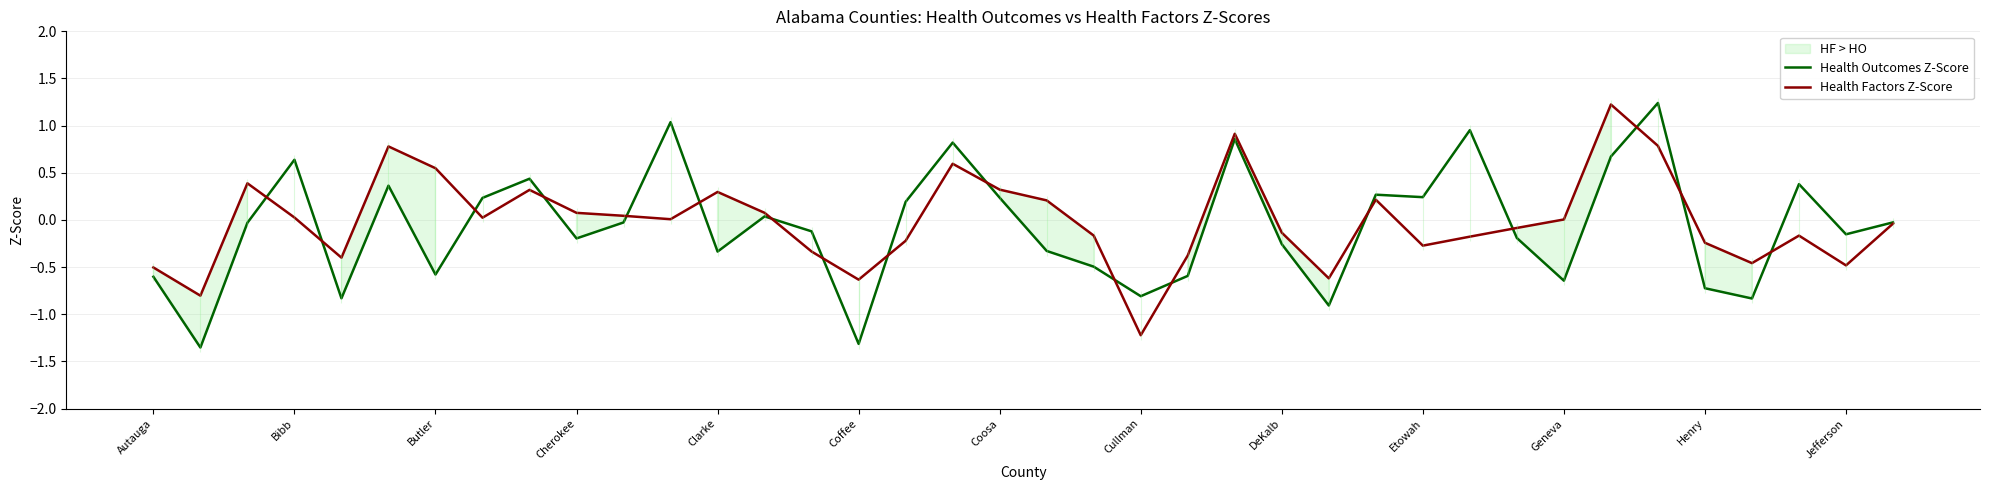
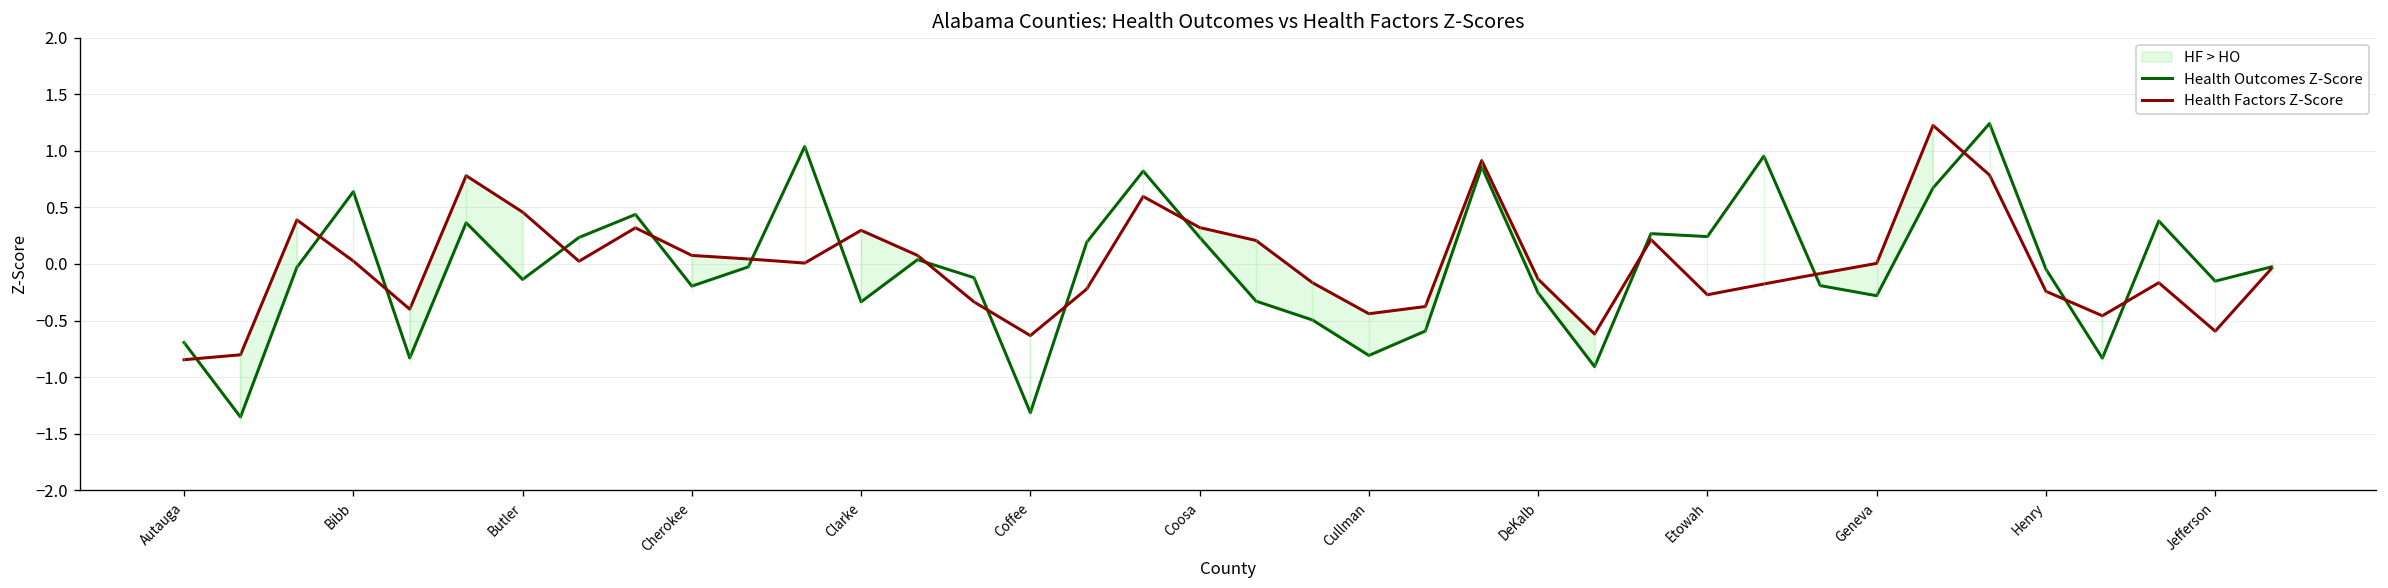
  {
    "Health Outcomes Z-Score": {
-     "Autauga": -0.6,
+     "Autauga": -0.7,
      "Bibb": 0.6,
-     "Butler": -0.6,
+     "Butler": -0.1,
      "Cherokee": -0.2,
      "Clarke": -0.3,
      "Coffee": -1.3,
      "Coosa": 0.2,
      "Cullman": -0.8,
      "DeKalb": -0.3,
      "Etowah": 0.2,
-     "Geneva": -0.6,
-     "Henry": -0.7,
+     "Geneva": -0.3,
+     "Henry": 0.0,
      "Jefferson": -0.2
    },
    "Health Factors Z-Score": {
-     "Autauga": -0.5,
+     "Autauga": -0.8,
      "Bibb": 0.0,
-     "Butler": 0.55,
+     "Butler": 0.46,
      "Cherokee": 0.1,
      "Clarke": 0.3,
      "Coffee": -0.6,
      "Coosa": 0.3,
-     "Cullman": -1.2,
+     "Cullman": -0.4,
      "DeKalb": -0.1,
      "Etowah": -0.3,
      "Geneva": 0.0,
      "Henry": -0.2,
-     "Jefferson": -0.5
+     "Jefferson": -0.6
    }
  }
